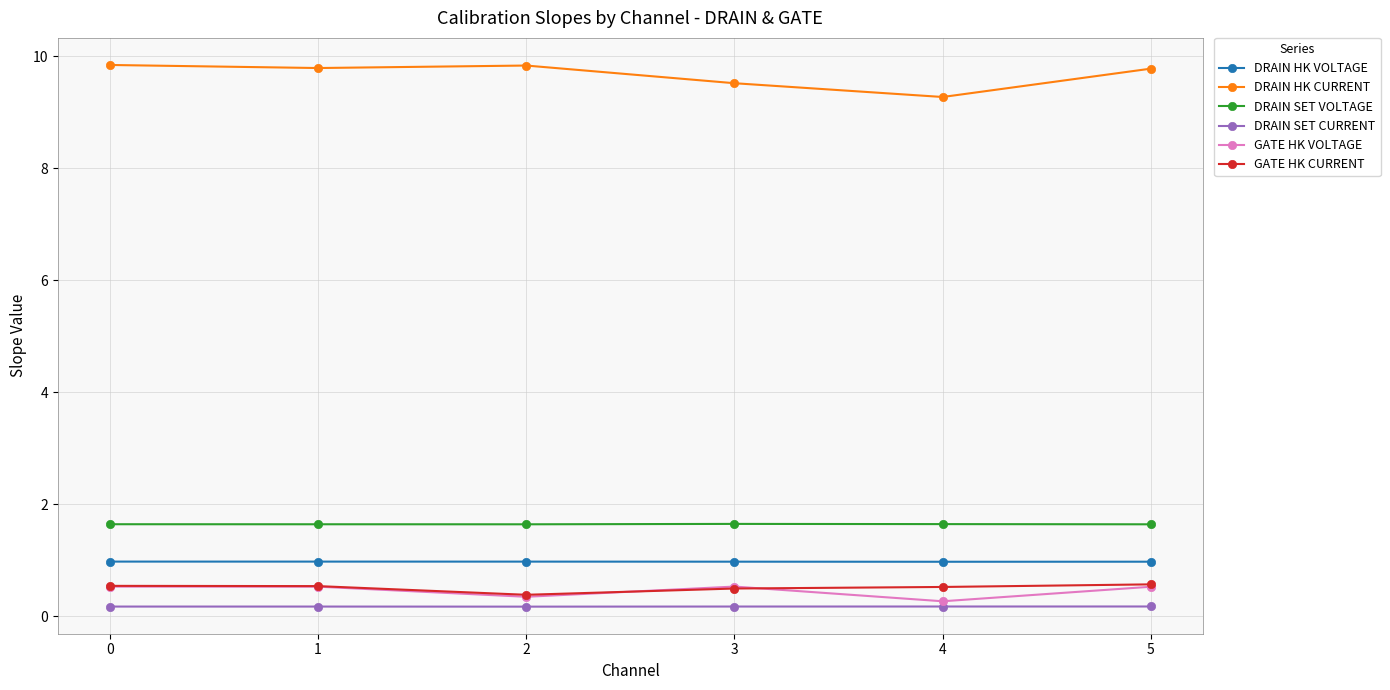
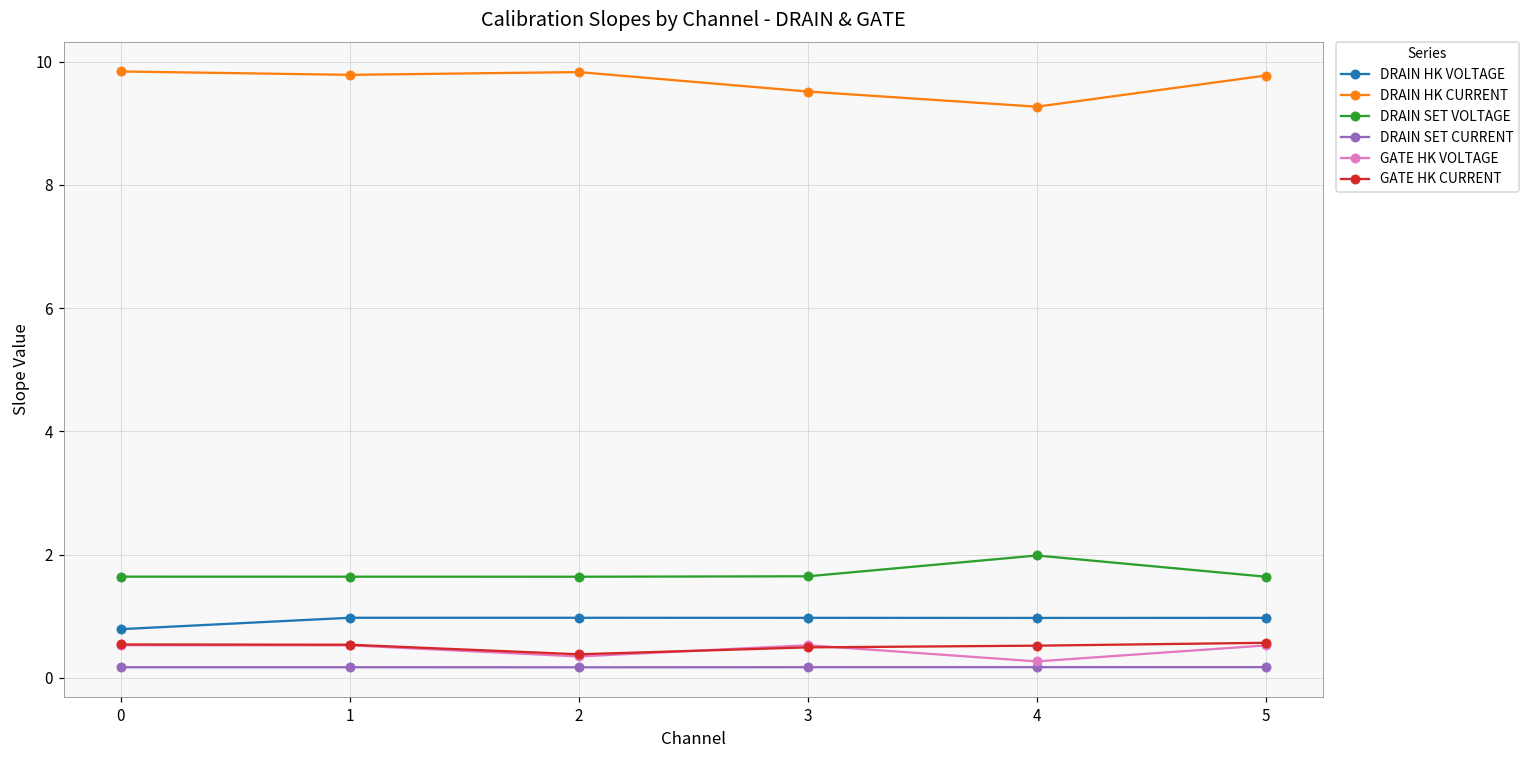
  {
    "DRAIN HK VOLTAGE": {
-     "0": 1.0,
+     "0": 0.8,
      "1": 1.0,
      "2": 1.0,
      "3": 1.0,
      "4": 1.0,
      "5": 1.0
    },
    "DRAIN HK CURRENT": {
      "0": 9.8,
      "1": 9.8,
      "2": 9.8,
      "3": 9.5,
      "4": 9.3,
      "5": 9.8
    },
    "DRAIN SET VOLTAGE": {
      "0": 1.6,
      "1": 1.6,
      "2": 1.6,
      "3": 1.7,
-     "4": 1.6,
+     "4": 2.0,
      "5": 1.6
    },
    "DRAIN SET CURRENT": {
      "0": 0.2,
      "1": 0.2,
      "2": 0.2,
      "3": 0.2,
      "4": 0.2,
      "5": 0.2
    },
    "GATE HK VOLTAGE": {
      "4": 0.3
    },
    "GATE HK CURRENT": {
      "4": 0.5
    }
  }
